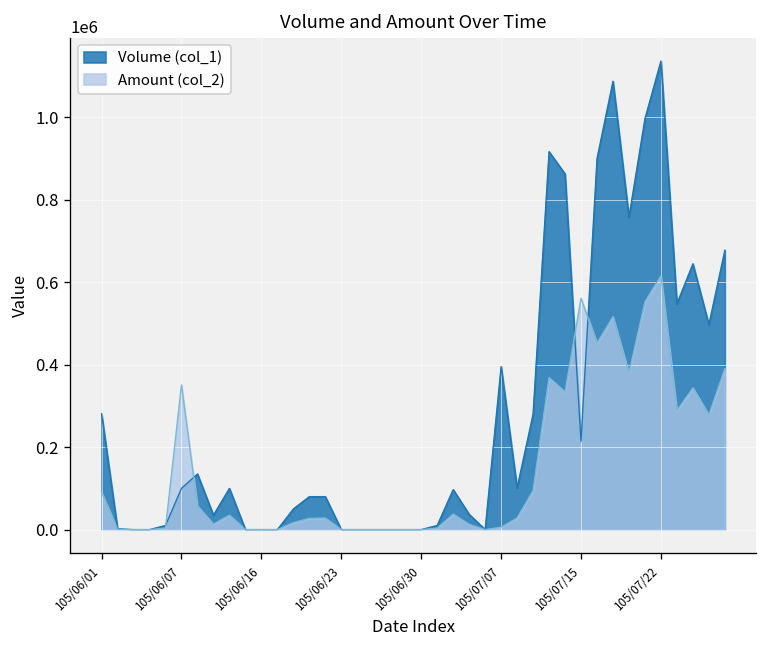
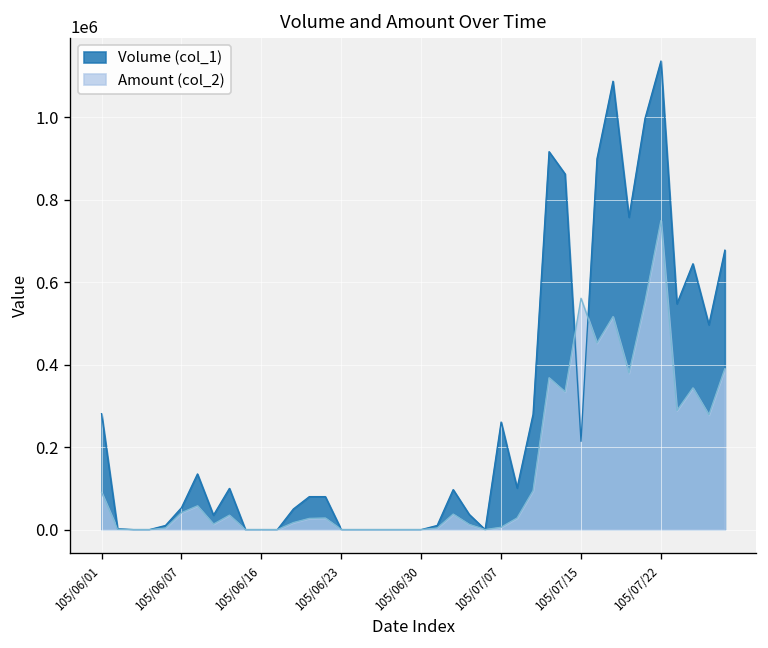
  {
    "Volume (col_1)": {
      "105/06/01": 280000,
-     "105/06/07": 100000,
-     "105/07/07": 400000,
+     "105/06/07": 50000,
+     "105/07/07": 260000,
      "105/07/15": 210000,
      "105/07/22": 1140000
    },
    "Amount (col_2)": {
      "105/06/01": 90000,
-     "105/06/07": 350000,
+     "105/06/07": 40000,
      "105/07/07": 10000,
      "105/07/15": 560000,
-     "105/07/22": 620000
+     "105/07/22": 750000
    }
  }
